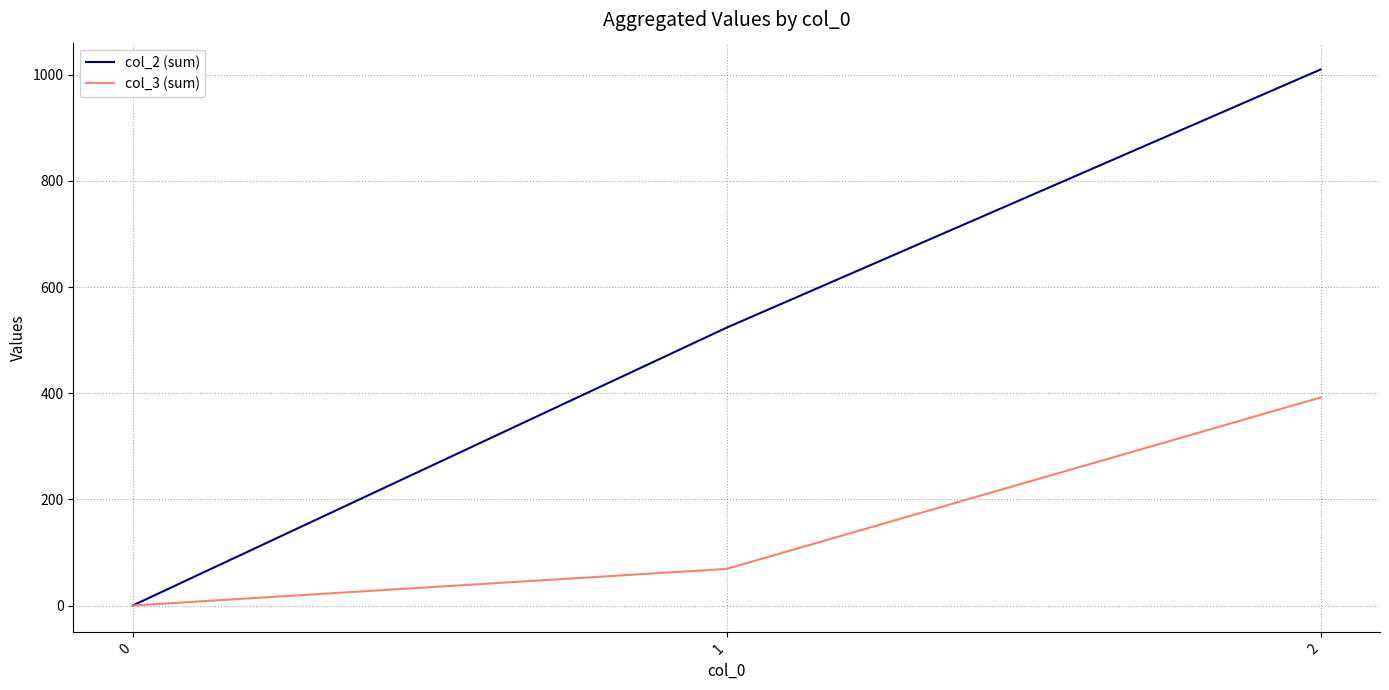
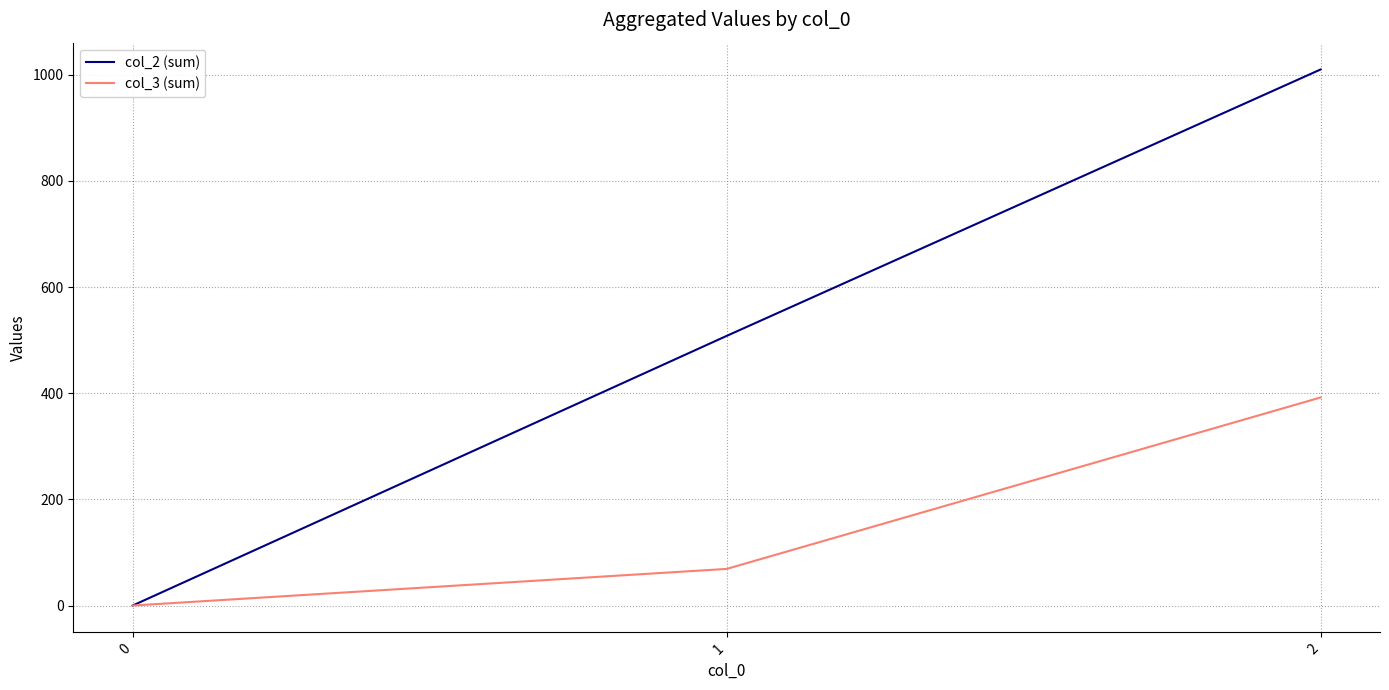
  {
    "col_2 (sum)": {
-     "1": 520,
+     "1": 510,
      "2": 1010
    },
    "col_3 (sum)": {
      "1": 70,
      "2": 390
    }
  }
